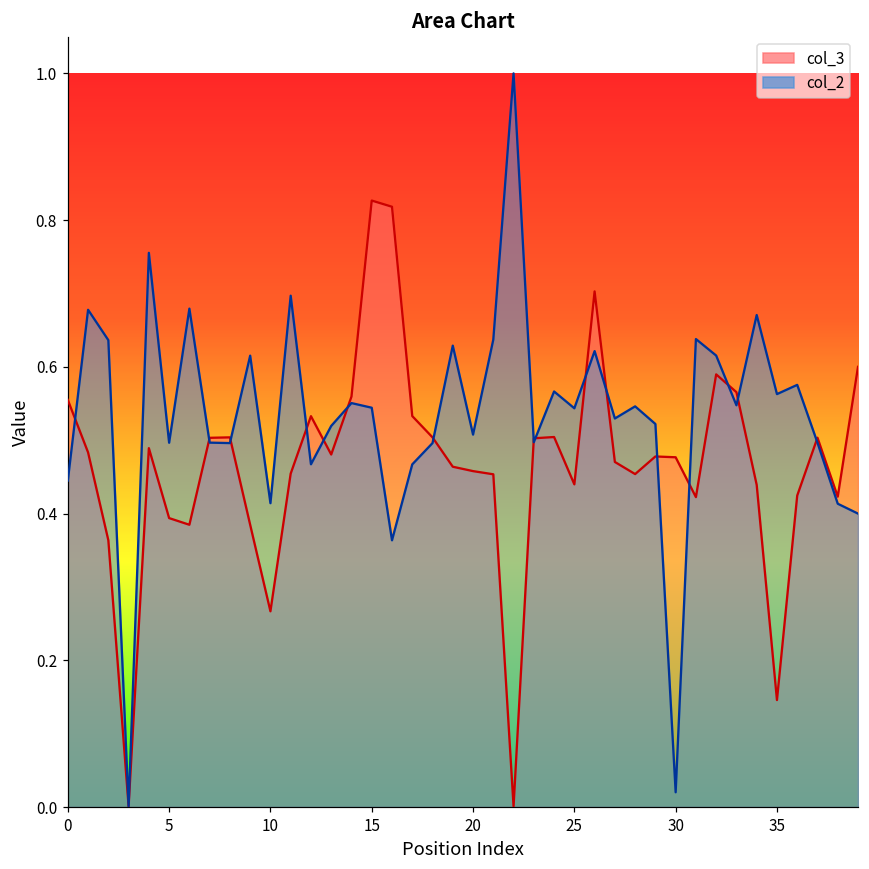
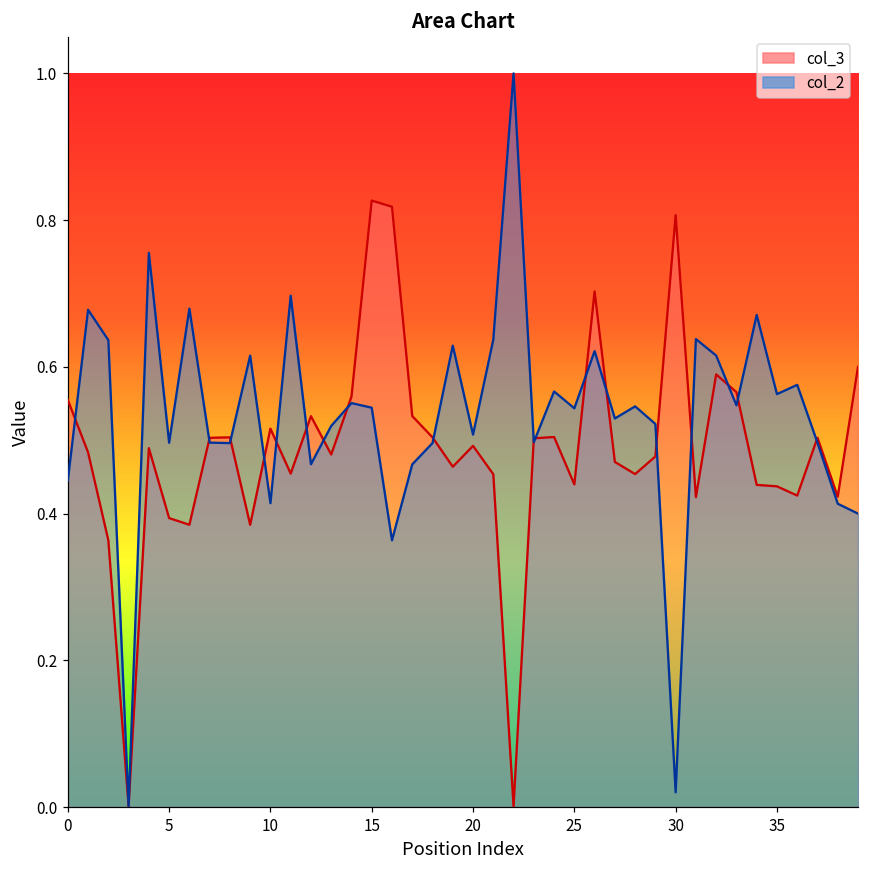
  {
    "col_3": {
      "0": 0.55,
      "5": 0.39,
-     "10": 0.27,
+     "10": 0.52,
      "15": 0.83,
-     "20": 0.46,
+     "20": 0.49,
      "25": 0.44,
-     "30": 0.48,
-     "35": 0.15
+     "30": 0.81,
+     "35": 0.44
    },
    "col_2": {
      "0": 0.45,
      "5": 0.50,
      "10": 0.41,
      "15": 0.54,
      "20": 0.51,
      "25": 0.54,
      "30": 0.02,
      "35": 0.56
    }
  }
